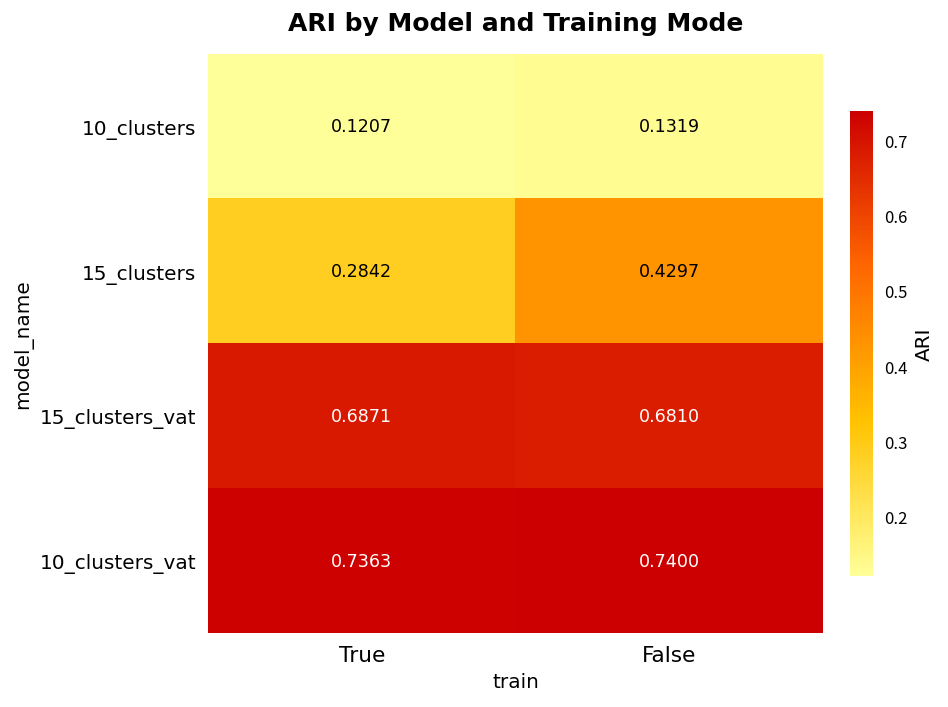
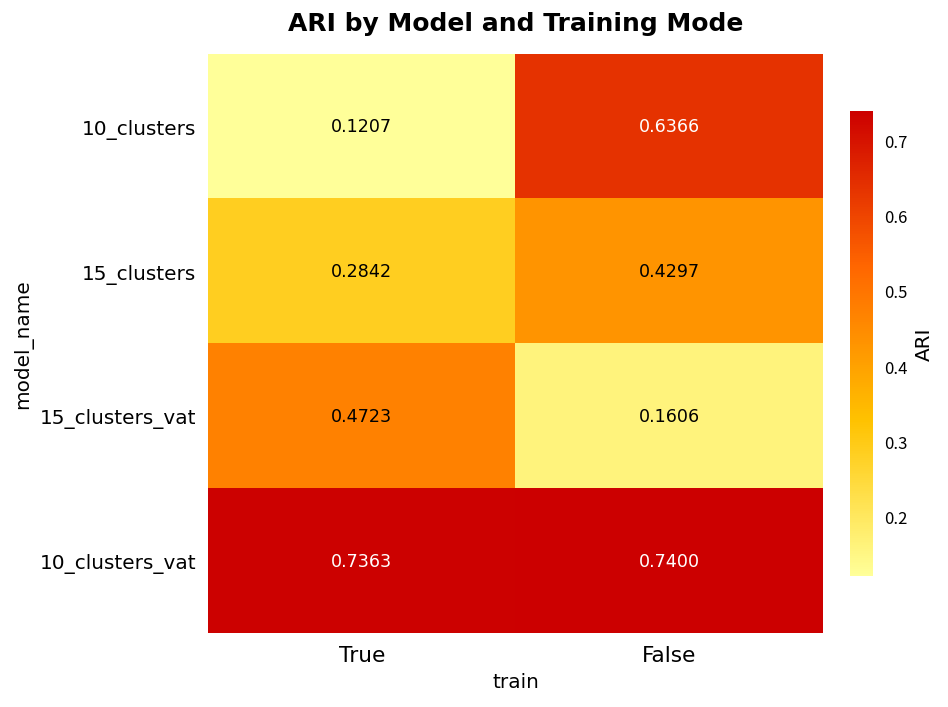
  {
    "10_clusters": {
      "True": 0.1207,
-     "False": 0.1319
+     "False": 0.6366
    },
    "15_clusters": {
      "True": 0.2842,
      "False": 0.4297
    },
    "15_clusters_vat": {
-     "True": 0.6871,
-     "False": 0.6810
+     "True": 0.4723,
+     "False": 0.1606
    },
    "10_clusters_vat": {
      "True": 0.7363,
      "False": 0.7400
    }
  }
